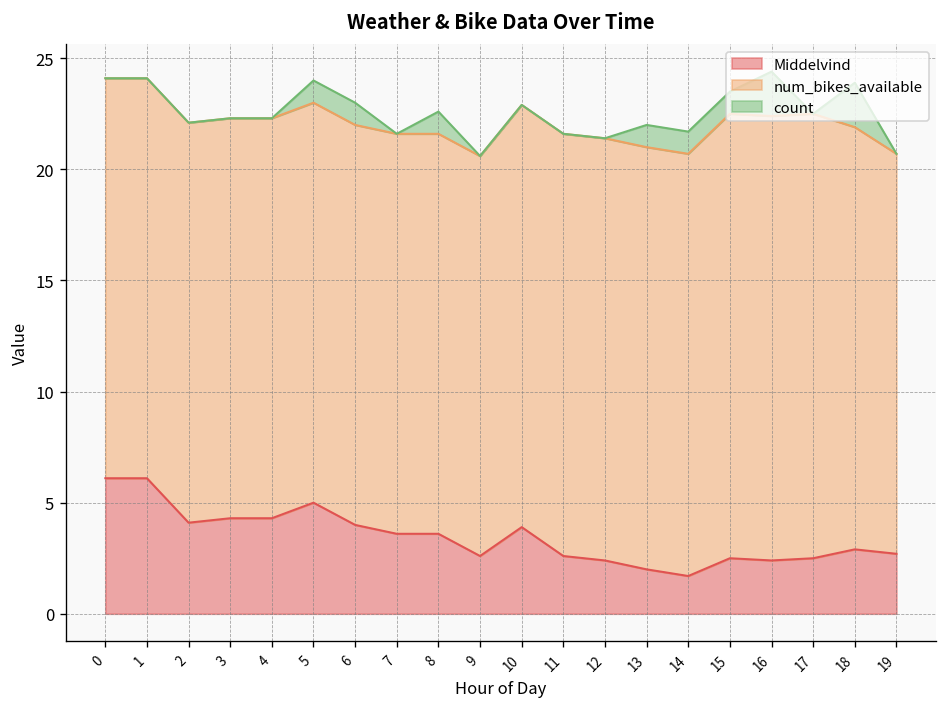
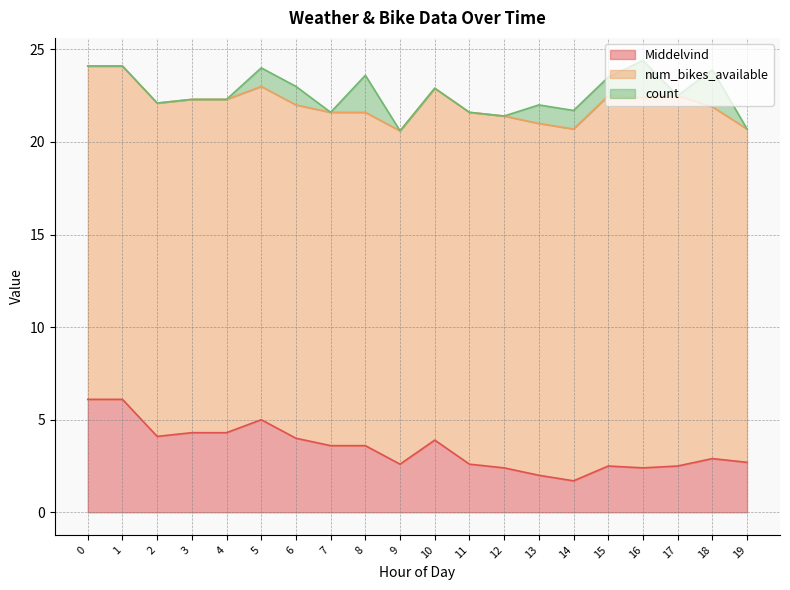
  {
    "count": {
      "5": 1,
      "6": 1,
-     "8": 1,
+     "8": 2,
      "13": 1,
      "14": 1
    }
  }
